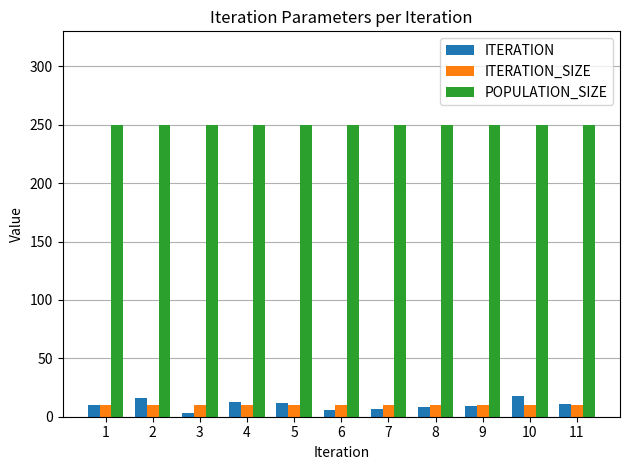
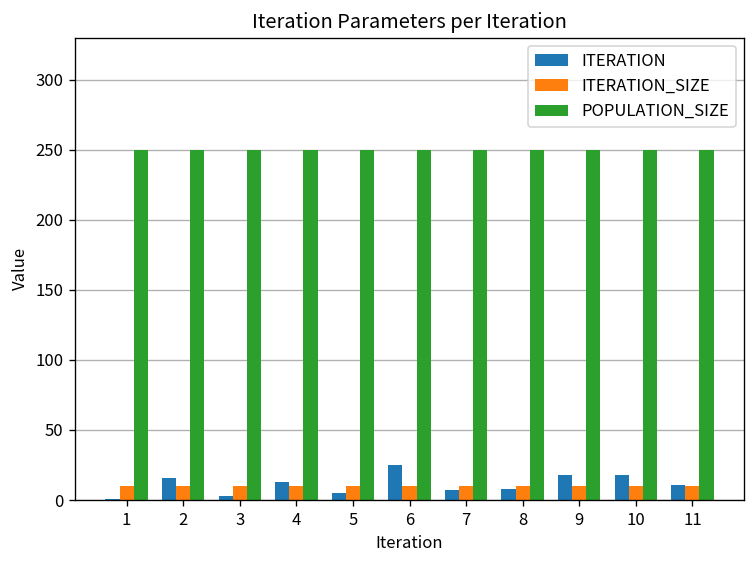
  {
    "ITERATION": {
-     "1": 10,
+     "1": 1,
      "2": 16,
      "3": 3,
      "4": 13,
-     "5": 12,
-     "6": 6,
+     "5": 5,
+     "6": 25,
      "7": 7,
      "8": 8,
-     "9": 9,
+     "9": 18,
      "10": 18,
      "11": 11
    },
    "ITERATION_SIZE": {
      "1": 10,
      "2": 10,
      "3": 10,
      "4": 10,
      "5": 10,
      "6": 10,
      "7": 10,
      "8": 10,
      "9": 10,
      "10": 10,
      "11": 10
    },
    "POPULATION_SIZE": {
      "1": 250,
      "2": 250,
      "3": 250,
      "4": 250,
      "5": 250,
      "6": 250,
      "7": 250,
      "8": 250,
      "9": 250,
      "10": 250,
      "11": 250
    }
  }
